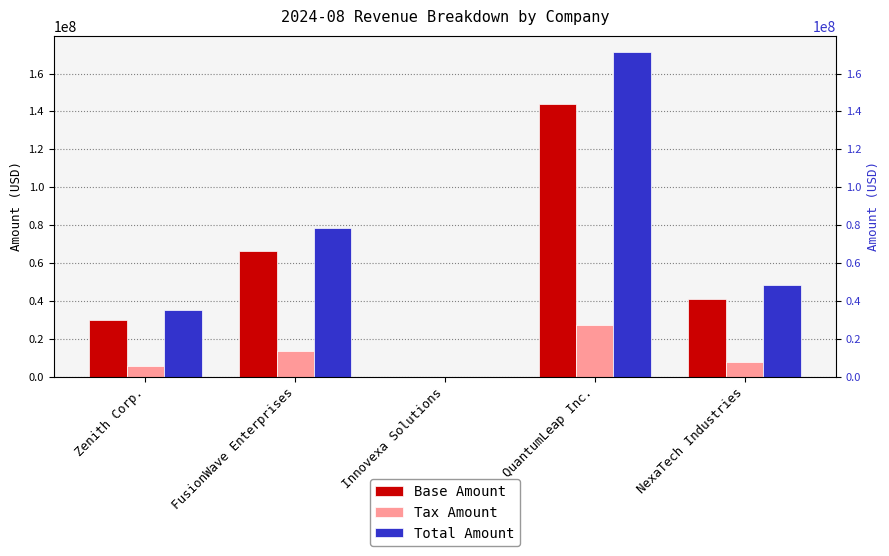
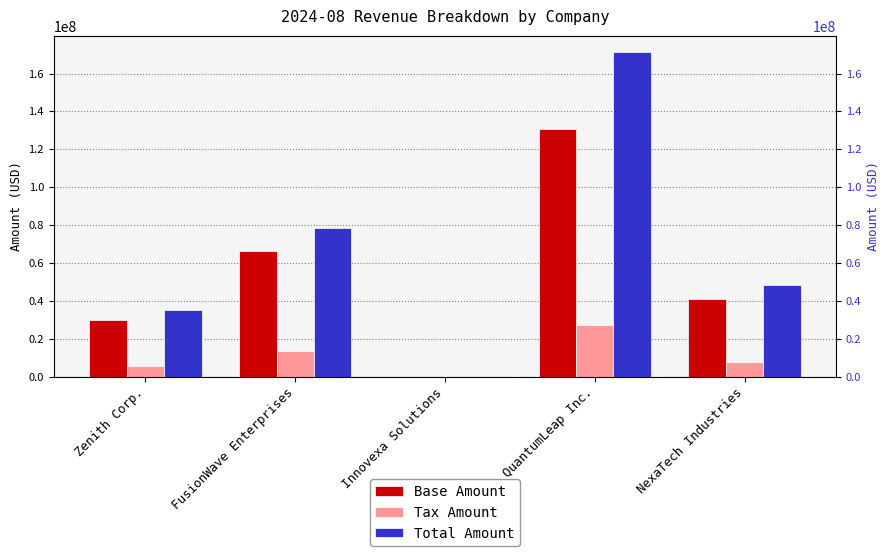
  {
    "Base Amount": {
      "Zenith Corp.": 30000000,
      "FusionWave Enterprises": 66000000,
      "Innovexa Solutions": 0,
-     "QuantumLeap Inc.": 144000000,
+     "QuantumLeap Inc.": 131000000,
      "NexaTech Industries": 41000000
    },
    "Tax Amount": {
      "Zenith Corp.": 6000000,
      "FusionWave Enterprises": 14000000,
      "Innovexa Solutions": 0,
      "QuantumLeap Inc.": 27000000,
      "NexaTech Industries": 8000000
    },
    "Total Amount": {
      "Zenith Corp.": 35000000,
      "FusionWave Enterprises": 79000000,
      "Innovexa Solutions": 0,
      "QuantumLeap Inc.": 171000000,
      "NexaTech Industries": 49000000
    }
  }
